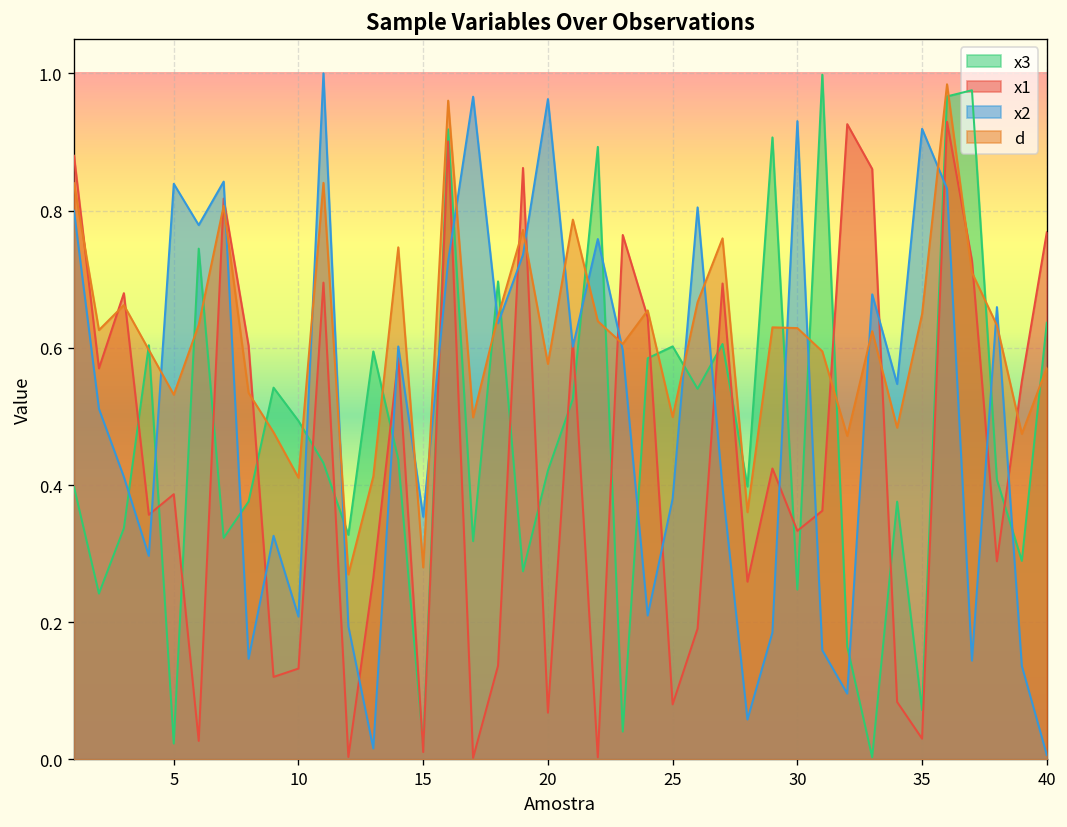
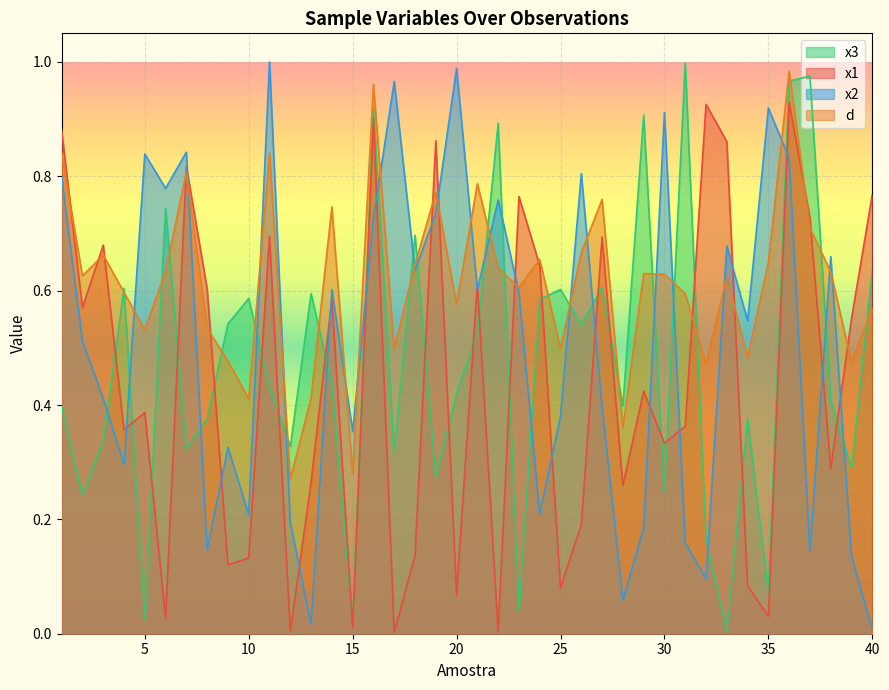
  {
    "x3": {
      "5": 0.02,
-     "10": 0.49,
+     "10": 0.59,
      "15": 0.02,
      "20": 0.42,
      "25": 0.60,
      "30": 0.25,
      "35": 0.07,
      "40": 0.64
    },
    "x2": {
      "5": 0.84,
      "10": 0.21,
      "15": 0.35,
-     "20": 0.96,
+     "20": 0.99,
      "25": 0.38,
-     "30": 0.93,
+     "30": 0.91,
      "35": 0.92,
      "40": 0.01
    }
  }
